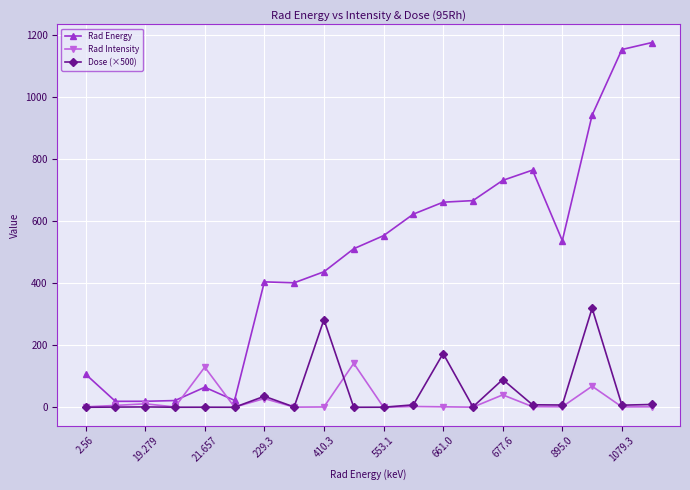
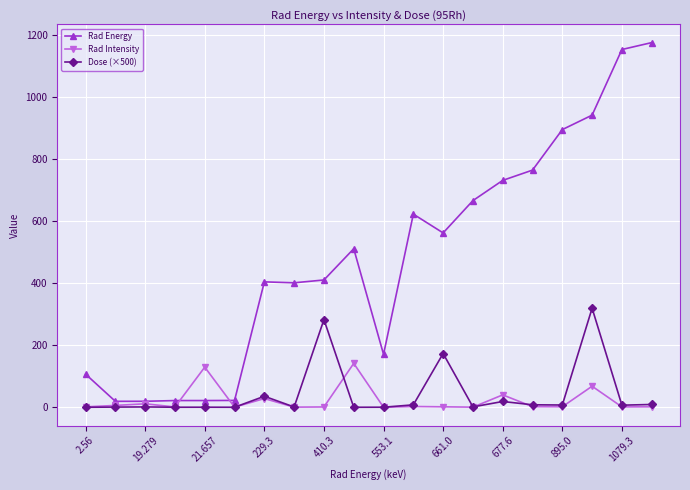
  {
    "Rad Energy": {
      "2.56": 110,
-     "21.657": 60,
+     "21.657": 20,
      "229.3": 400,
-     "410.3": 440,
-     "553.1": 550,
-     "661.0": 660,
+     "410.3": 410,
+     "553.1": 170,
+     "661.0": 560,
      "677.6": 730,
-     "895.0": 540,
+     "895.0": 900,
      "1079.3": 1150
    },
    "Rad Intensity": {
      "21.657": 130,
      "410.3": 0,
      "661.0": 0,
      "677.6": 40
    },
    "Dose (×500)": {
      "19.279": 0,
      "21.657": 0,
      "410.3": 280,
      "661.0": 170,
-     "677.6": 90
+     "677.6": 20
    }
  }
